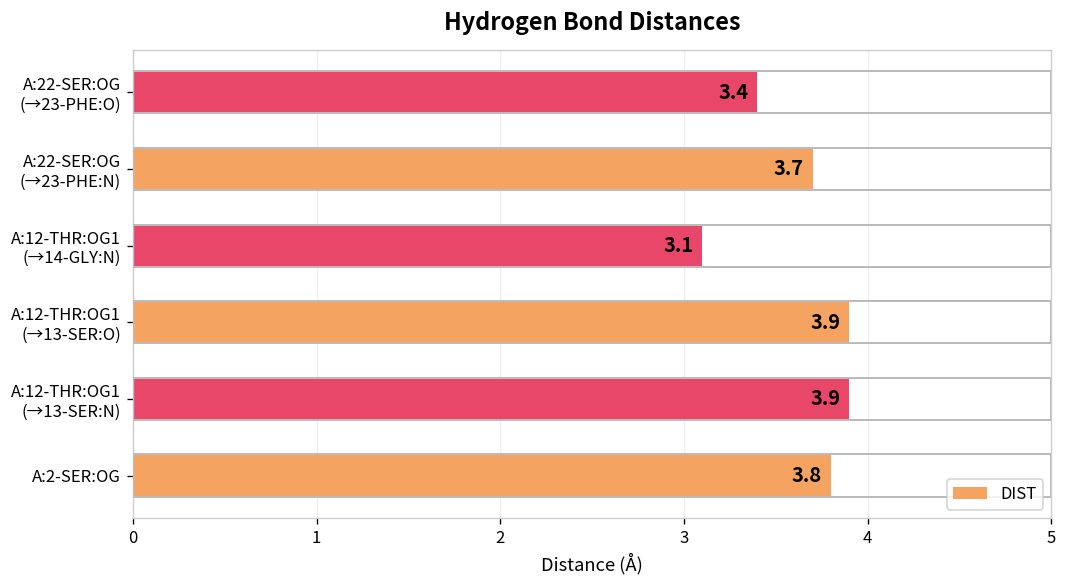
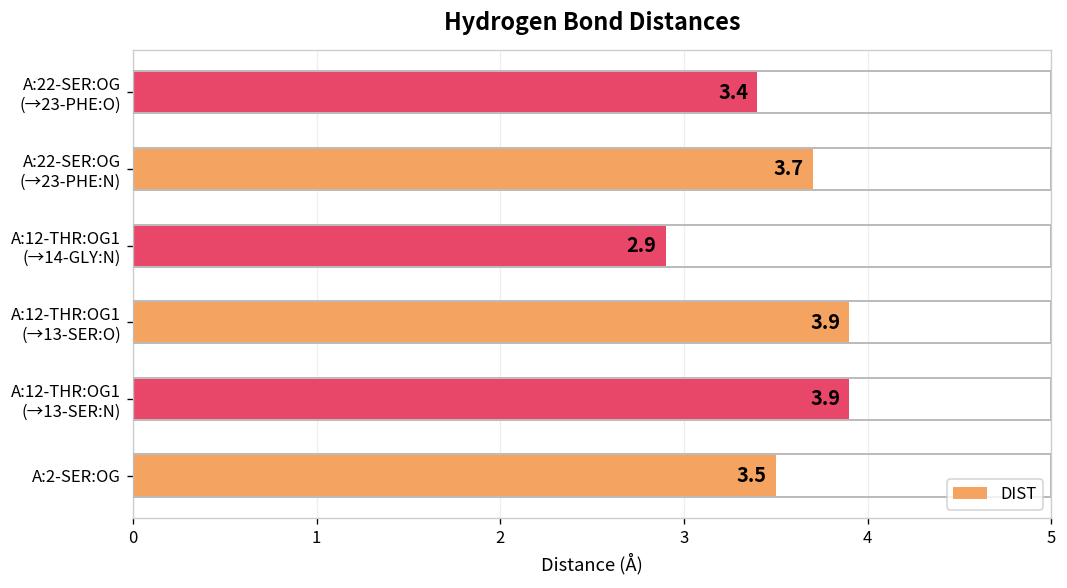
  {
    "A:22-SER:OG (→23-PHE:O)": 3.4,
    "A:22-SER:OG (→23-PHE:N)": 3.7,
-   "A:12-THR:OG1 (→14-GLY:N)": 3.1,
+   "A:12-THR:OG1 (→14-GLY:N)": 2.9,
    "A:12-THR:OG1 (→13-SER:O)": 3.9,
    "A:12-THR:OG1 (→13-SER:N)": 3.9,
-   "A:2-SER:OG": 3.8
+   "A:2-SER:OG": 3.5
  }
